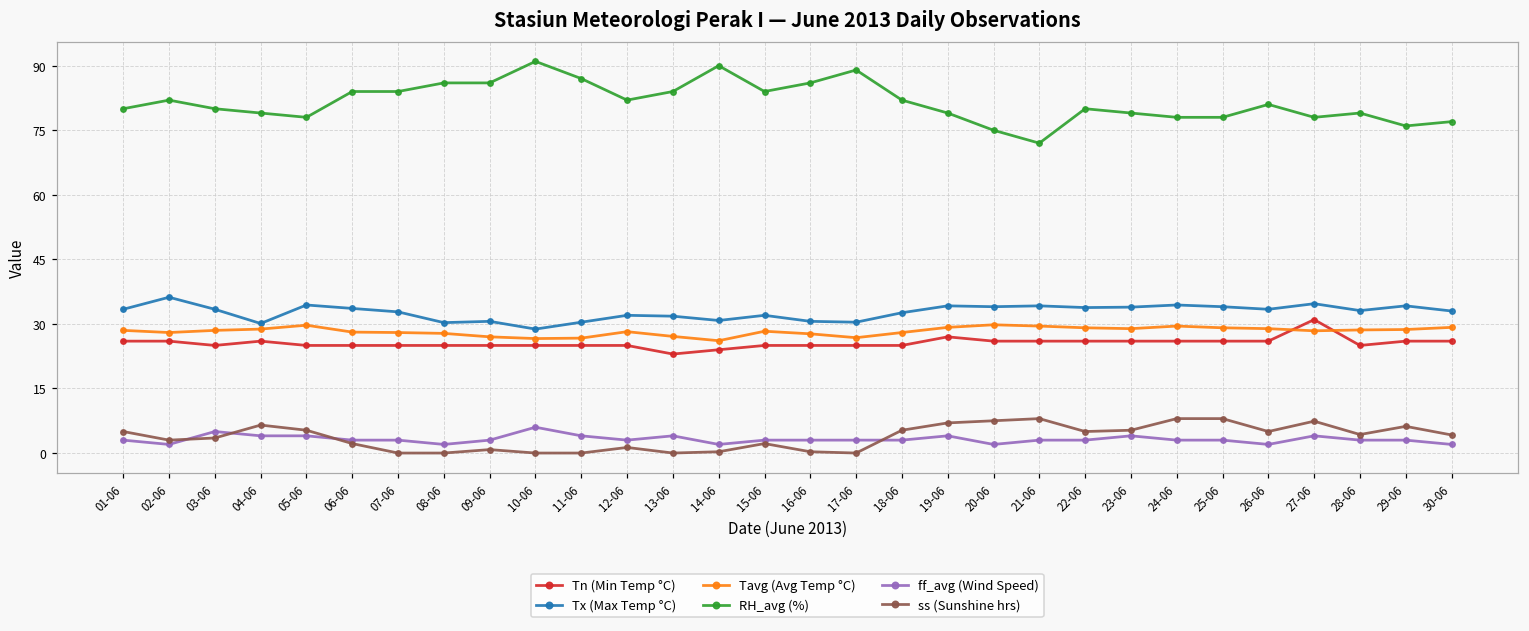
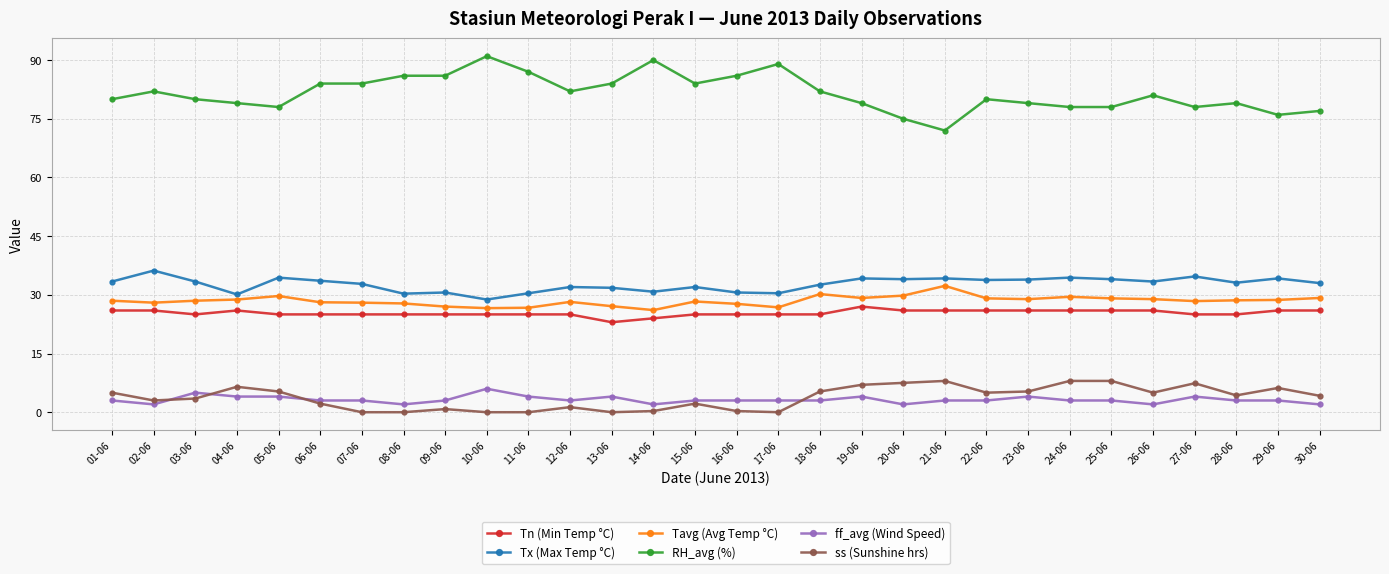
  {
    "Tn (Min Temp °C)": {
      "01-06": 26,
      "02-06": 26,
      "03-06": 25,
      "04-06": 26,
      "05-06": 25,
      "06-06": 25,
      "07-06": 25,
      "08-06": 25,
      "09-06": 25,
      "10-06": 25,
      "11-06": 25,
      "12-06": 25,
      "13-06": 23,
      "14-06": 24,
      "15-06": 25,
      "16-06": 25,
      "17-06": 25,
      "18-06": 25,
      "19-06": 27,
      "20-06": 26,
      "21-06": 26,
      "22-06": 26,
      "23-06": 26,
      "24-06": 26,
      "25-06": 26,
      "26-06": 26,
-     "27-06": 31,
+     "27-06": 25,
      "28-06": 25,
      "29-06": 26,
      "30-06": 26
    },
    "Tx (Max Temp °C)": {
      "01-06": 33,
      "02-06": 36,
      "03-06": 33,
      "04-06": 30,
      "05-06": 34,
      "06-06": 34,
      "07-06": 33,
      "08-06": 30,
      "09-06": 31,
      "10-06": 29,
      "11-06": 30,
      "12-06": 32,
      "13-06": 32,
      "14-06": 31,
      "15-06": 32,
      "16-06": 31,
      "17-06": 30,
      "18-06": 33,
      "19-06": 34,
      "20-06": 34,
      "21-06": 34,
      "22-06": 34,
      "23-06": 34,
      "24-06": 34,
      "25-06": 34,
      "26-06": 33,
      "27-06": 35,
      "28-06": 33,
      "29-06": 34,
      "30-06": 33
    },
    "Tavg (Avg Temp °C)": {
      "01-06": 29,
      "02-06": 28,
      "03-06": 29,
      "04-06": 29,
      "05-06": 30,
      "06-06": 28,
      "07-06": 28,
      "08-06": 28,
      "09-06": 27,
      "10-06": 27,
      "11-06": 27,
      "12-06": 28,
      "13-06": 27,
      "14-06": 26,
      "15-06": 28,
      "16-06": 28,
      "17-06": 27,
-     "18-06": 28,
+     "18-06": 30,
      "19-06": 29,
      "20-06": 30,
-     "21-06": 30,
+     "21-06": 32,
      "22-06": 29,
      "23-06": 29,
      "24-06": 30,
      "25-06": 29,
      "26-06": 29,
      "27-06": 28,
      "28-06": 29,
      "29-06": 29,
      "30-06": 29
    },
    "RH_avg (%)": {
      "01-06": 80,
      "02-06": 82,
      "03-06": 80,
      "04-06": 79,
      "05-06": 78,
      "06-06": 84,
      "07-06": 84,
      "08-06": 86,
      "09-06": 86,
      "10-06": 91,
      "11-06": 87,
      "12-06": 82,
      "13-06": 84,
      "14-06": 90,
      "15-06": 84,
      "16-06": 86,
      "17-06": 89,
      "18-06": 82,
      "19-06": 79,
      "20-06": 75,
      "21-06": 72,
      "22-06": 80,
      "23-06": 79,
      "24-06": 78,
      "25-06": 78,
      "26-06": 81,
      "27-06": 78,
      "28-06": 79,
      "29-06": 76,
      "30-06": 77
    },
    "ff_avg (Wind Speed)": {
      "01-06": 3,
      "02-06": 2,
      "03-06": 5,
      "04-06": 4,
      "05-06": 4,
      "06-06": 3,
      "07-06": 3,
      "08-06": 2,
      "09-06": 3,
      "10-06": 6,
      "11-06": 4,
      "12-06": 3,
      "13-06": 4,
      "14-06": 2,
      "15-06": 3,
      "16-06": 3,
      "17-06": 3,
      "18-06": 3,
      "19-06": 4,
      "20-06": 2,
      "21-06": 3,
      "22-06": 3,
      "23-06": 4,
      "24-06": 3,
      "25-06": 3,
      "26-06": 2,
      "27-06": 4,
      "28-06": 3,
      "29-06": 3,
      "30-06": 2
    },
    "ss (Sunshine hrs)": {
      "01-06": 5,
      "02-06": 3,
      "03-06": 4,
      "04-06": 7,
      "05-06": 5,
      "06-06": 2,
      "07-06": 0,
      "08-06": 0,
      "09-06": 1,
      "10-06": 0,
      "11-06": 0,
      "12-06": 1,
      "13-06": 0,
      "14-06": 0,
      "15-06": 2,
      "16-06": 0,
      "17-06": 0,
      "18-06": 5,
      "19-06": 7,
      "20-06": 8,
      "21-06": 8,
      "22-06": 5,
      "23-06": 5,
      "24-06": 8,
      "25-06": 8,
      "26-06": 5,
      "27-06": 7,
      "28-06": 4,
      "29-06": 6,
      "30-06": 4
    }
  }
